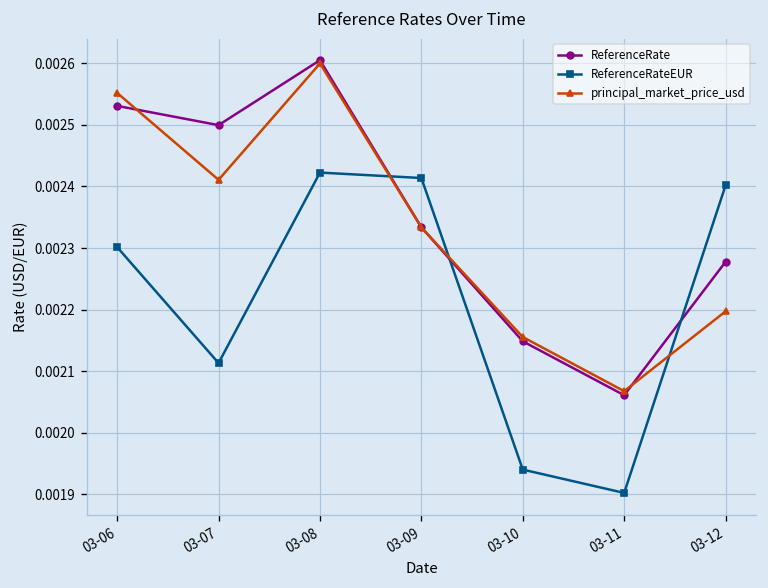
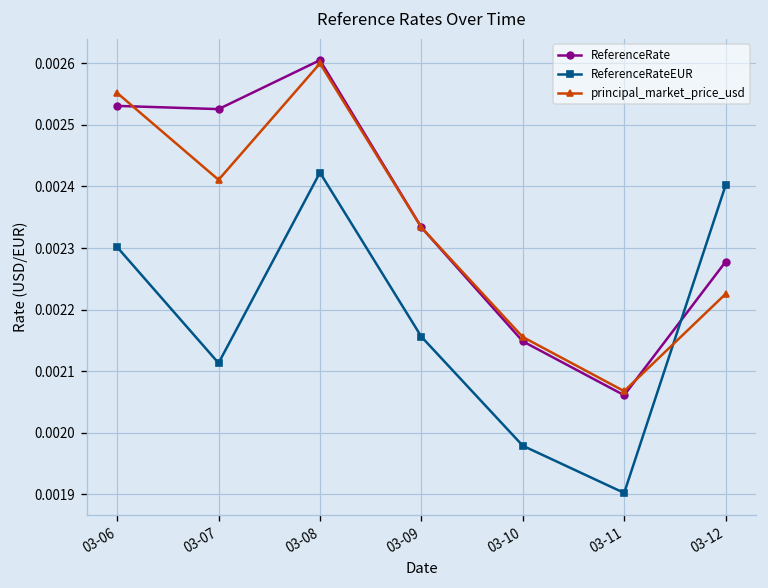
  {
    "ReferenceRate": {
      "03-06": 0.00253,
-     "03-07": 0.00250,
+     "03-07": 0.00253,
      "03-08": 0.00261,
      "03-10": 0.00215,
      "03-11": 0.00206,
      "03-12": 0.00228
    },
    "ReferenceRateEUR": {
      "03-06": 0.00230,
      "03-07": 0.00211,
      "03-08": 0.00242,
-     "03-09": 0.00241,
-     "03-10": 0.00194,
+     "03-09": 0.00216,
+     "03-10": 0.00198,
      "03-11": 0.00190,
      "03-12": 0.00240
    },
    "principal_market_price_usd": {
      "03-06": 0.00255,
      "03-07": 0.00241,
      "03-08": 0.00260,
      "03-10": 0.00216,
      "03-11": 0.00207,
-     "03-12": 0.00220
+     "03-12": 0.00223
    }
  }
